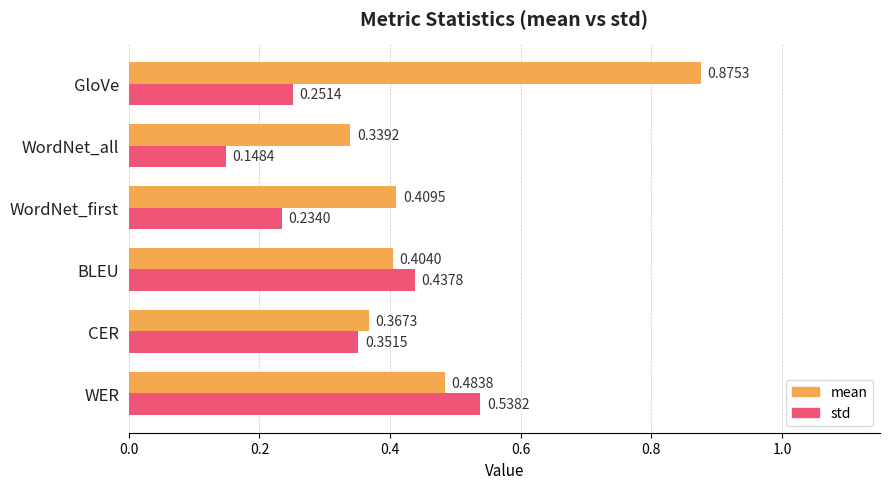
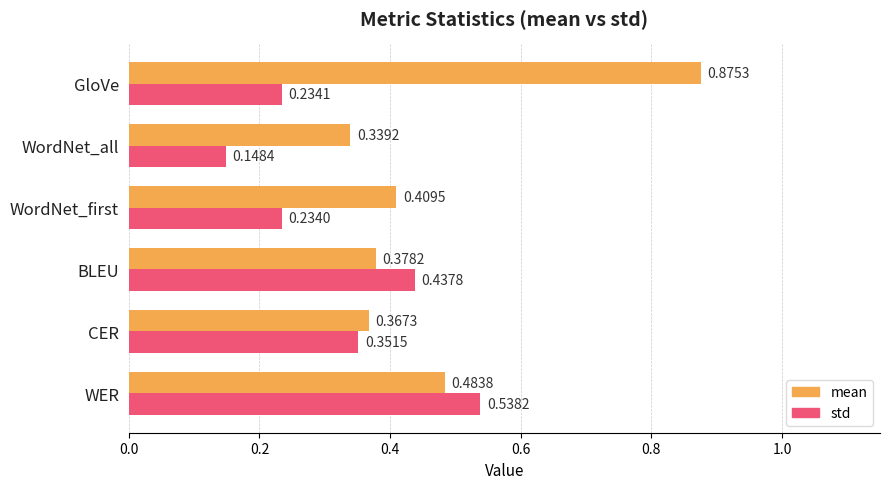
  {
    "mean": {
      "GloVe": 0.8753,
      "WordNet_all": 0.3392,
      "WordNet_first": 0.4095,
-     "BLEU": 0.4040,
+     "BLEU": 0.3782,
      "CER": 0.3673,
      "WER": 0.4838
    },
    "std": {
-     "GloVe": 0.2514,
+     "GloVe": 0.2341,
      "WordNet_all": 0.1484,
      "WordNet_first": 0.2340,
      "BLEU": 0.4378,
      "CER": 0.3515,
      "WER": 0.5382
    }
  }
